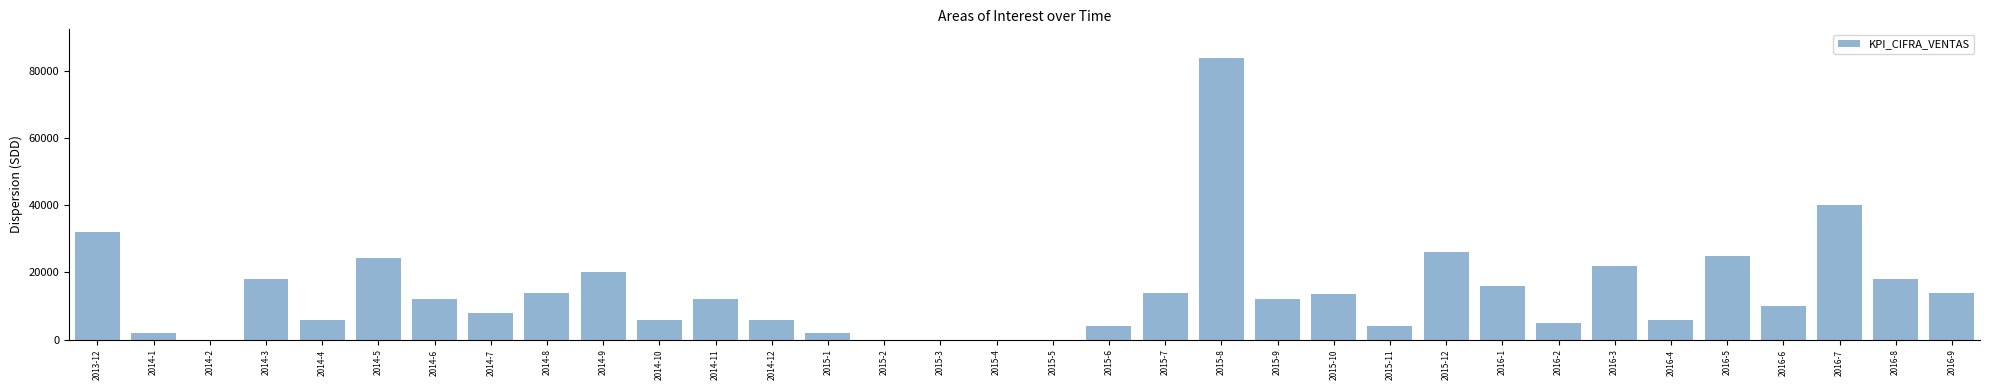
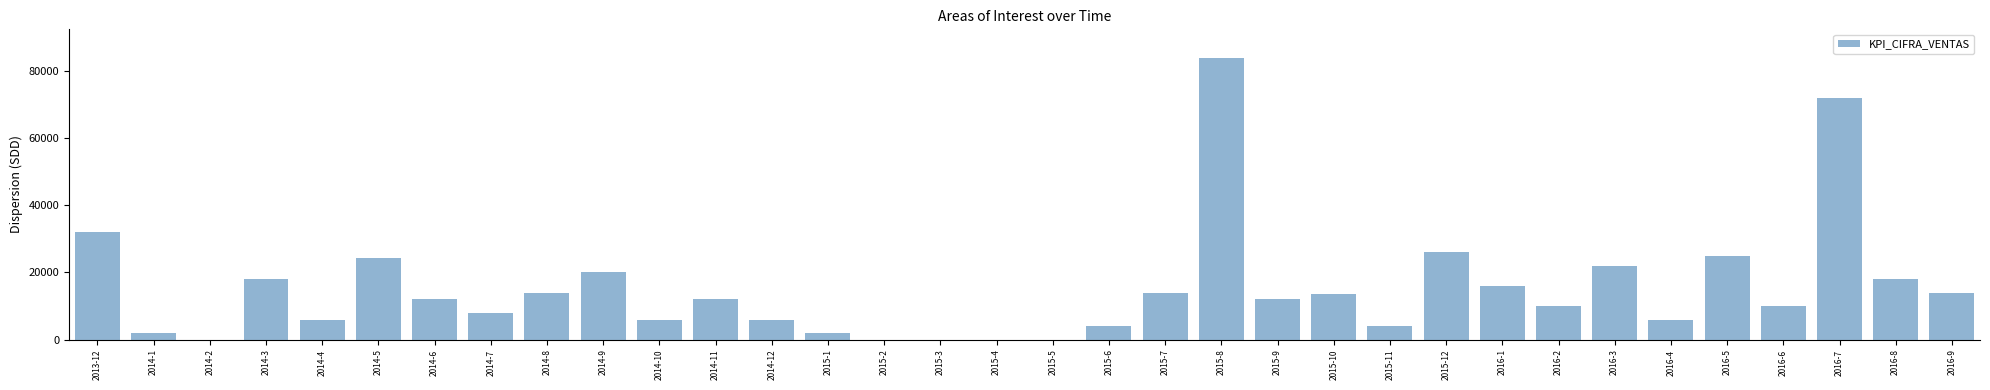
  {
    "2013-12": 32000,
    "2014-1": 2000,
    "2014-2": 0,
    "2014-3": 18000,
    "2014-4": 6000,
    "2014-5": 24000,
    "2014-6": 12000,
    "2014-7": 8000,
    "2014-8": 14000,
    "2014-9": 20000,
    "2014-10": 6000,
    "2014-11": 12000,
    "2014-12": 6000,
    "2015-1": 2000,
    "2015-2": 0,
    "2015-3": 0,
    "2015-4": 0,
    "2015-5": 0,
    "2015-6": 4000,
    "2015-7": 14000,
    "2015-8": 84000,
    "2015-9": 12000,
    "2015-10": 14000,
    "2015-11": 4000,
    "2015-12": 26000,
    "2016-1": 16000,
-   "2016-2": 5000,
+   "2016-2": 10000,
    "2016-3": 22000,
    "2016-4": 6000,
    "2016-5": 25000,
    "2016-6": 10000,
-   "2016-7": 40000,
+   "2016-7": 72000,
    "2016-8": 18000,
    "2016-9": 14000
  }
